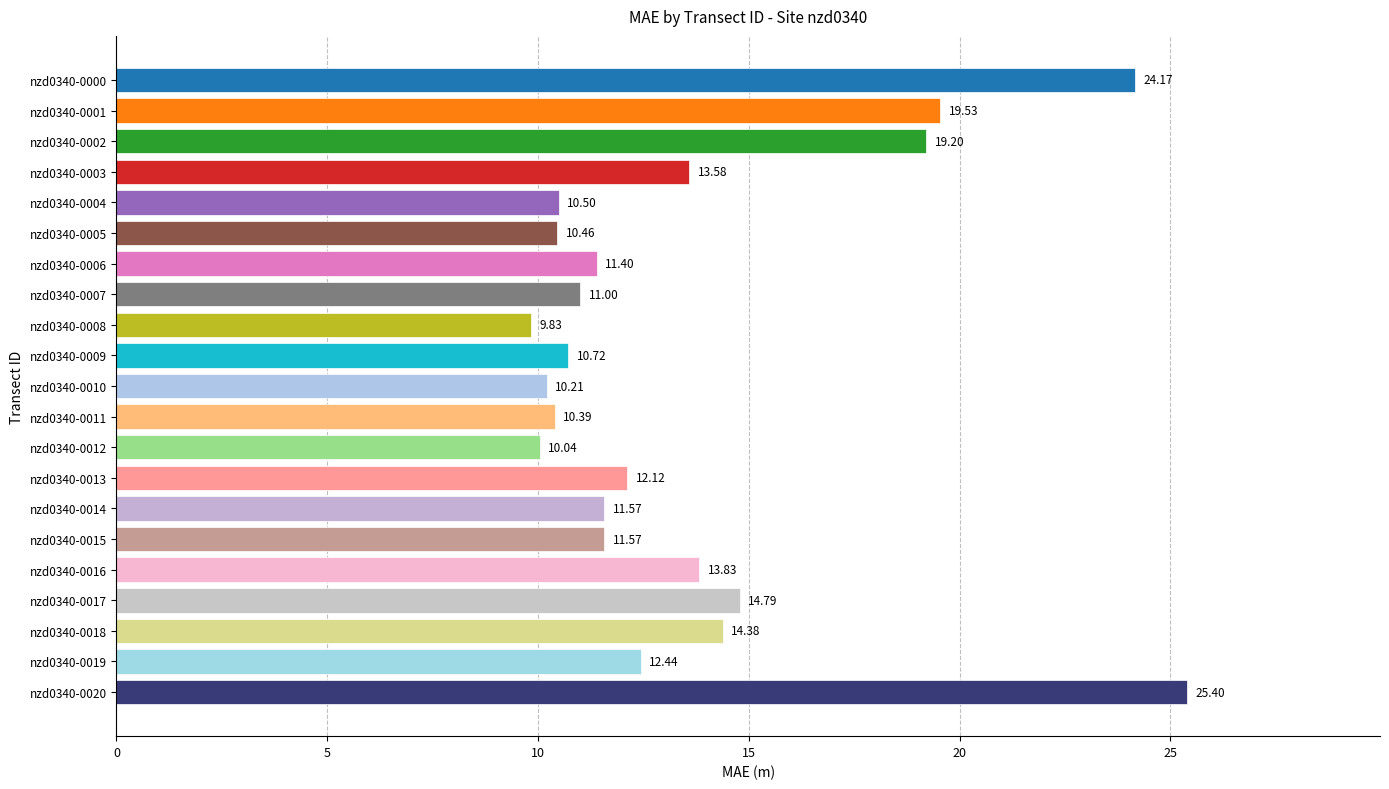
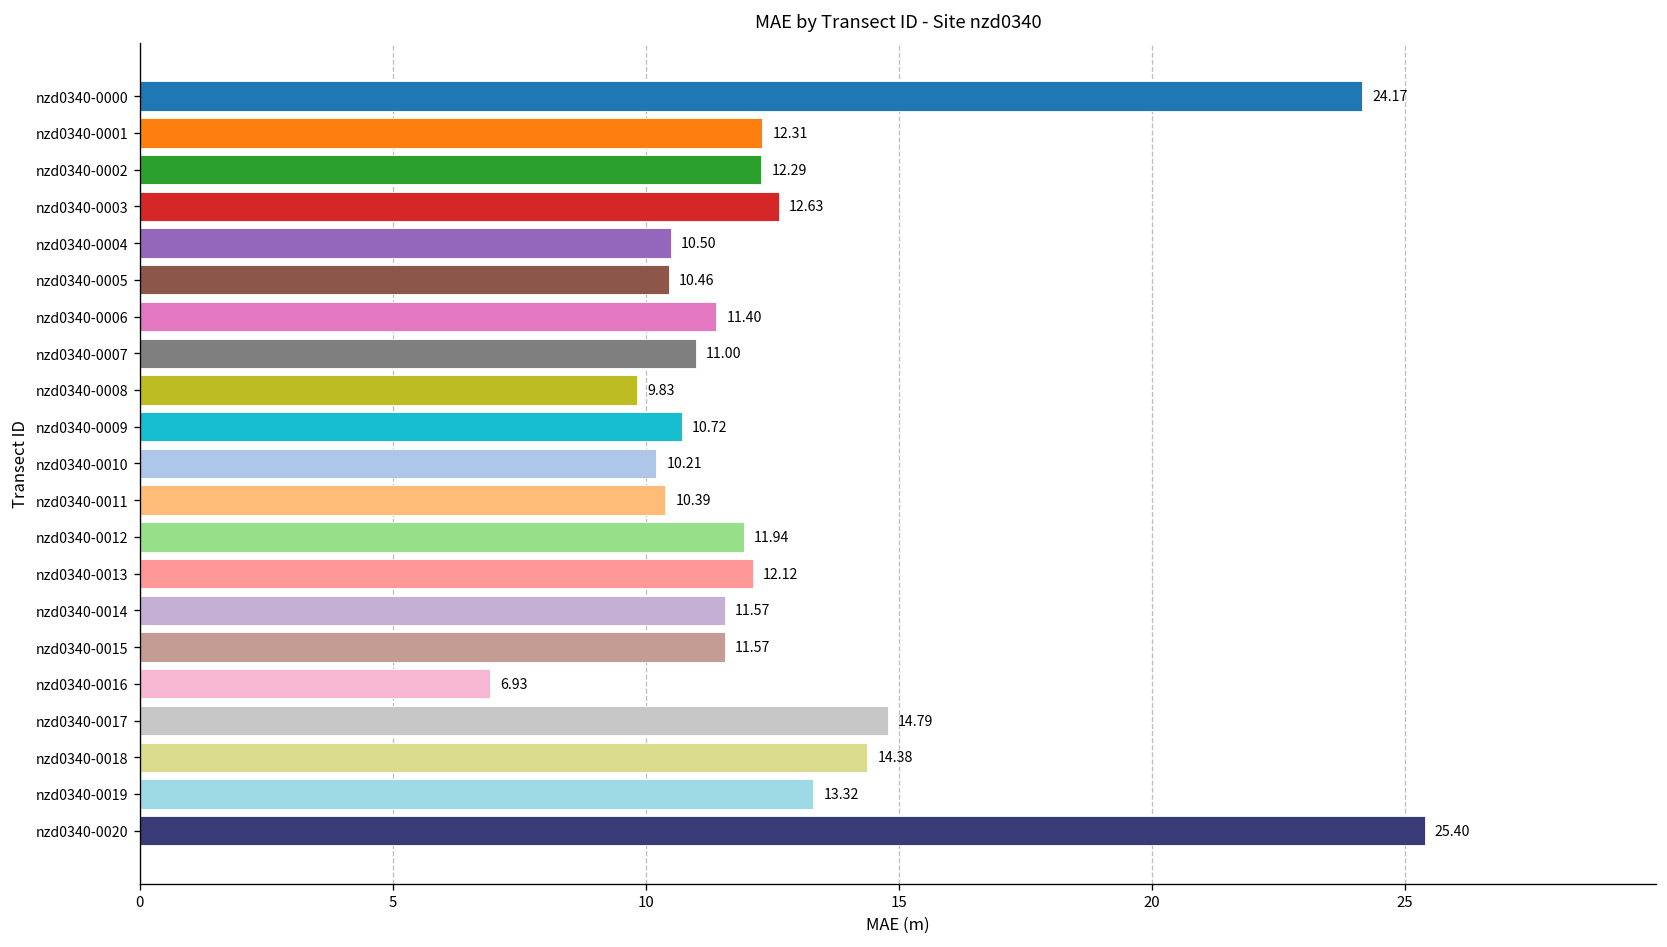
  {
    "nzd0340-0000": 24.17,
-   "nzd0340-0001": 19.53,
-   "nzd0340-0002": 19.20,
-   "nzd0340-0003": 13.58,
+   "nzd0340-0001": 12.31,
+   "nzd0340-0002": 12.29,
+   "nzd0340-0003": 12.63,
    "nzd0340-0004": 10.50,
    "nzd0340-0005": 10.46,
    "nzd0340-0006": 11.40,
    "nzd0340-0007": 11.00,
    "nzd0340-0008": 9.83,
    "nzd0340-0009": 10.72,
    "nzd0340-0010": 10.21,
    "nzd0340-0011": 10.39,
-   "nzd0340-0012": 10.04,
+   "nzd0340-0012": 11.94,
    "nzd0340-0013": 12.12,
    "nzd0340-0014": 11.57,
    "nzd0340-0015": 11.57,
-   "nzd0340-0016": 13.83,
+   "nzd0340-0016": 6.93,
    "nzd0340-0017": 14.79,
    "nzd0340-0018": 14.38,
-   "nzd0340-0019": 12.44,
+   "nzd0340-0019": 13.32,
    "nzd0340-0020": 25.40
  }
